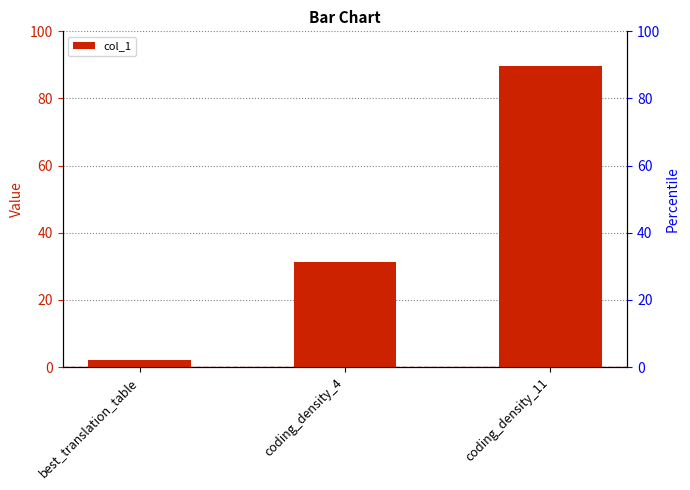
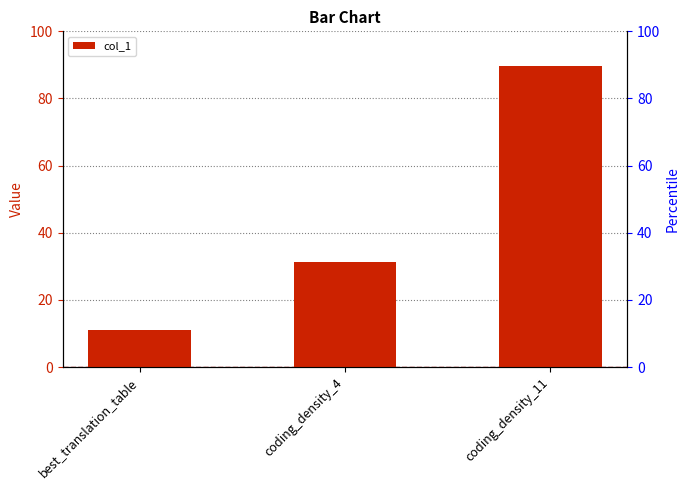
  {
-   "best_translation_table": 2,
+   "best_translation_table": 11,
    "coding_density_4": 31,
    "coding_density_11": 90
  }
